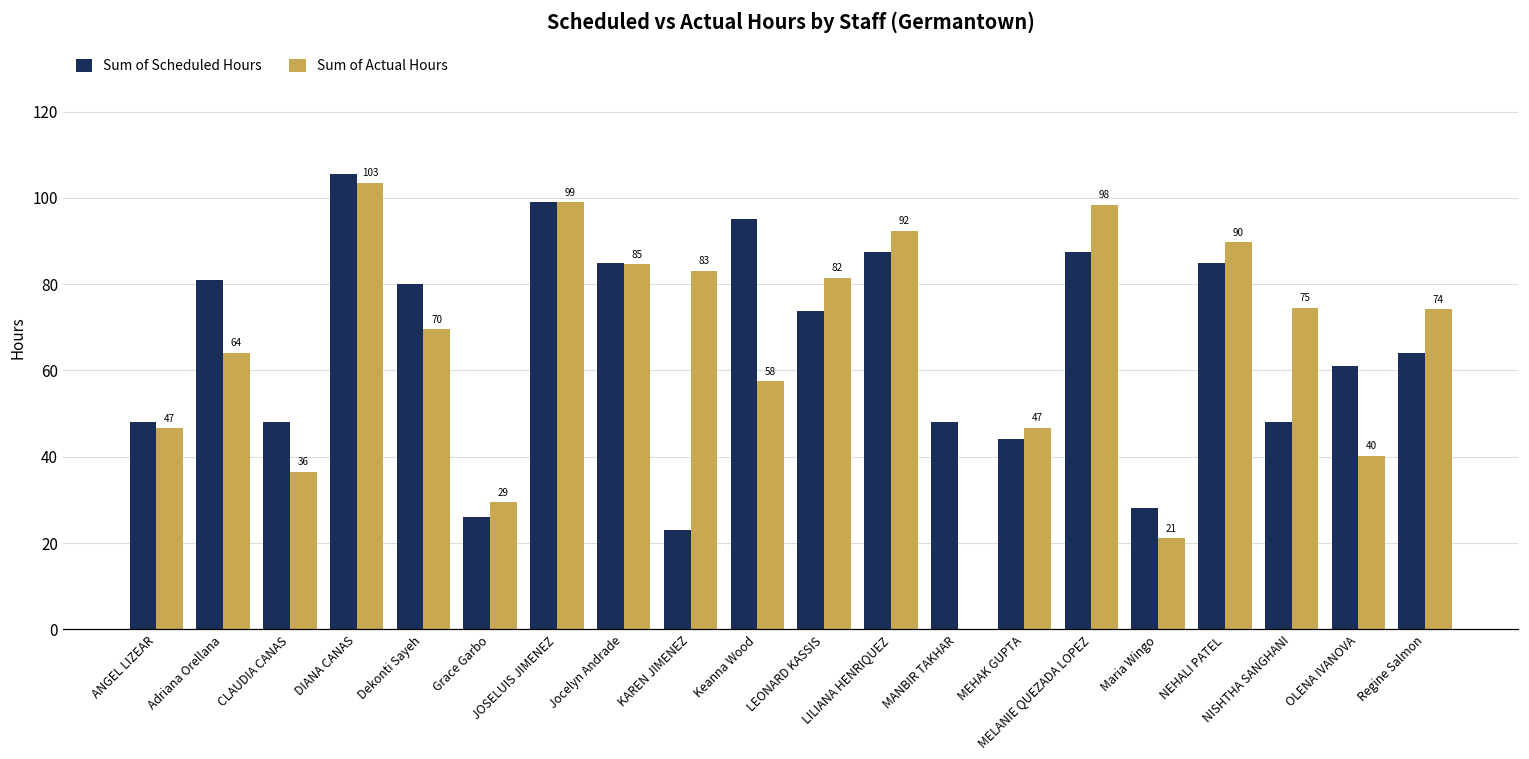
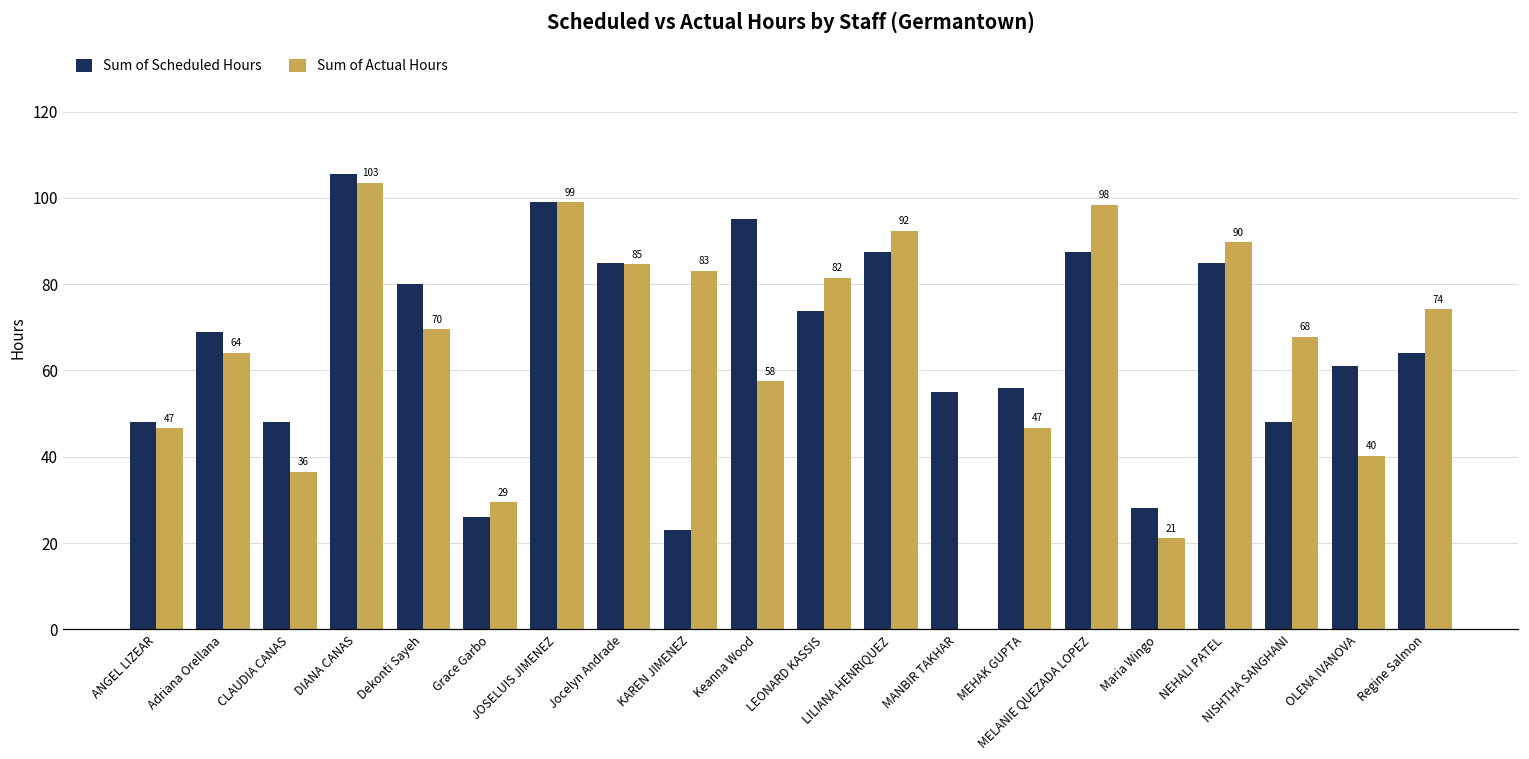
  {
    "Sum of Scheduled Hours": {
      "ANGEL LIZEAR": 48,
-     "Adriana Orellana": 81,
+     "Adriana Orellana": 69,
      "CLAUDIA CANAS": 48,
      "DIANA CANAS": 106,
      "Dekonti Sayeh": 80,
      "Grace Garbo": 26,
      "KAREN JIMENEZ": 23,
      "Keanna Wood": 95,
      "LEONARD KASSIS": 74,
      "LILIANA HENRIQUEZ": 88,
-     "MANBIR TAKHAR": 48,
-     "MEHAK GUPTA": 44,
+     "MANBIR TAKHAR": 55,
+     "MEHAK GUPTA": 56,
      "MELANIE QUEZADA LOPEZ": 88,
      "Maria Wingo": 28,
      "NEHALI PATEL": 85,
      "NISHTHA SANGHANI": 48,
      "OLENA IVANOVA": 61,
      "Regine Salmon": 64
    },
    "Sum of Actual Hours": {
      "ANGEL LIZEAR": 47,
      "Adriana Orellana": 64,
      "CLAUDIA CANAS": 36,
      "DIANA CANAS": 103,
      "Dekonti Sayeh": 70,
      "Grace Garbo": 29,
      "JOSELUIS JIMENEZ": 99,
      "Jocelyn Andrade": 85,
      "KAREN JIMENEZ": 83,
      "Keanna Wood": 58,
      "LEONARD KASSIS": 82,
      "LILIANA HENRIQUEZ": 92,
      "MEHAK GUPTA": 47,
      "MELANIE QUEZADA LOPEZ": 98,
      "Maria Wingo": 21,
      "NEHALI PATEL": 90,
-     "NISHTHA SANGHANI": 75,
+     "NISHTHA SANGHANI": 68,
      "OLENA IVANOVA": 40,
      "Regine Salmon": 74
    }
  }
